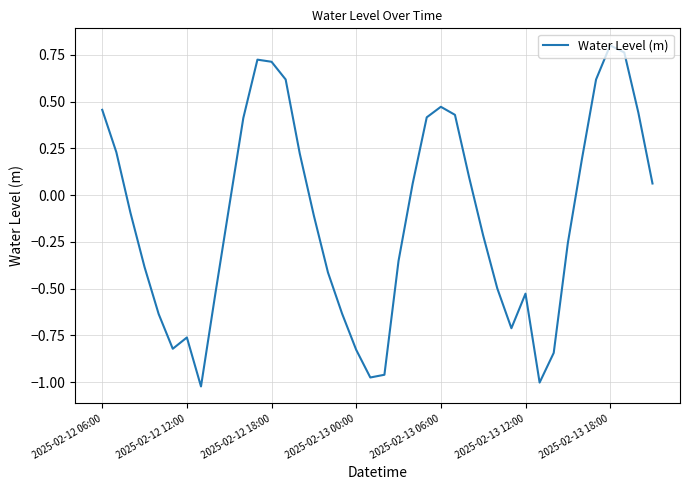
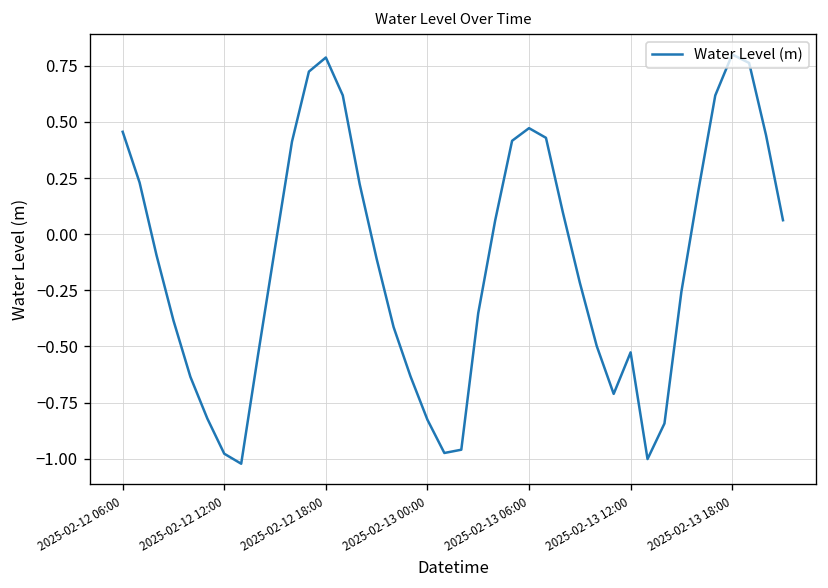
  {
    "2025-02-12 06:00": 0.46,
-   "2025-02-12 12:00": -0.76,
-   "2025-02-12 18:00": 0.71,
+   "2025-02-12 12:00": -0.98,
+   "2025-02-12 18:00": 0.79,
    "2025-02-13 00:00": -0.83,
    "2025-02-13 06:00": 0.47,
    "2025-02-13 12:00": -0.53
  }
